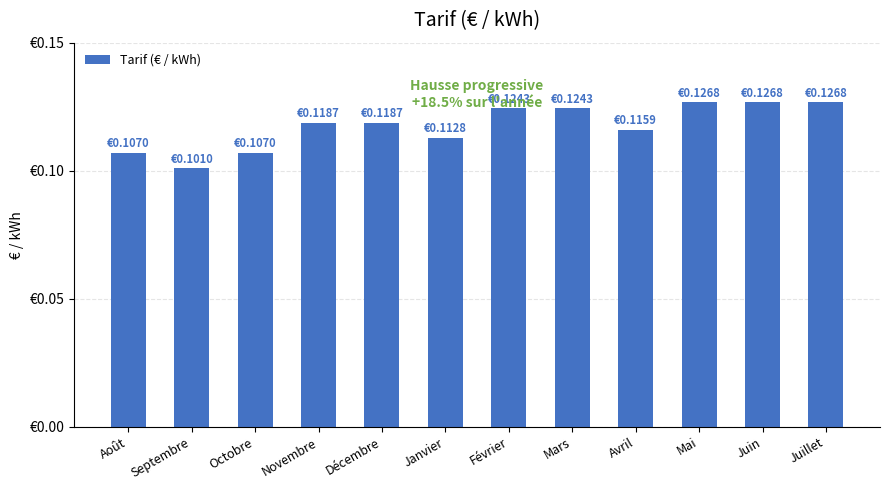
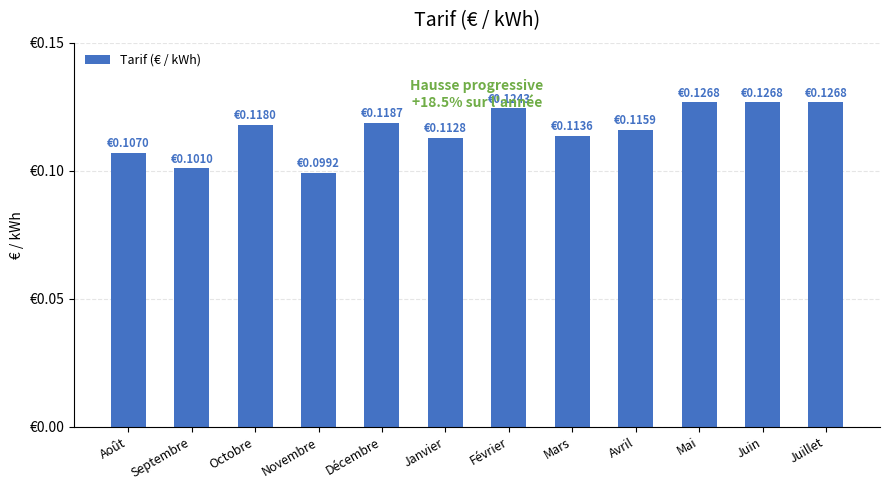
  {
    "Août": "€0.1070",
    "Septembre": "€0.1010",
-   "Octobre": "€0.1070",
-   "Novembre": "€0.1187",
+   "Octobre": "€0.1180",
+   "Novembre": "€0.0992",
    "Décembre": "€0.1187",
    "Janvier": "€0.1128",
-   "Mars": "€0.1243",
+   "Mars": "€0.1136",
    "Avril": "€0.1159",
    "Mai": "€0.1268",
    "Juin": "€0.1268",
    "Juillet": "€0.1268"
  }
